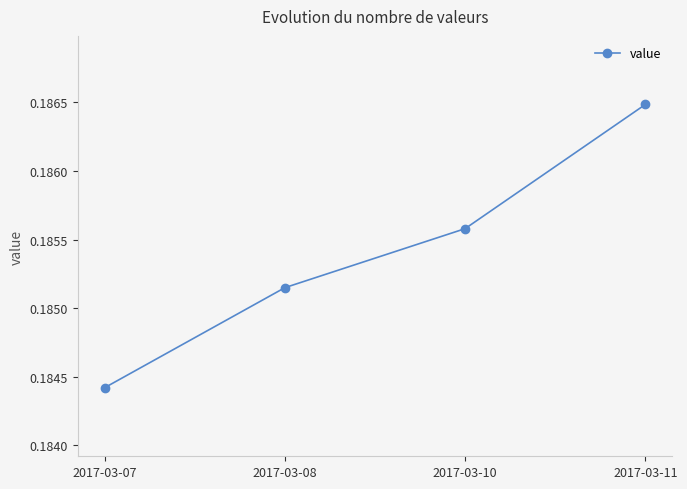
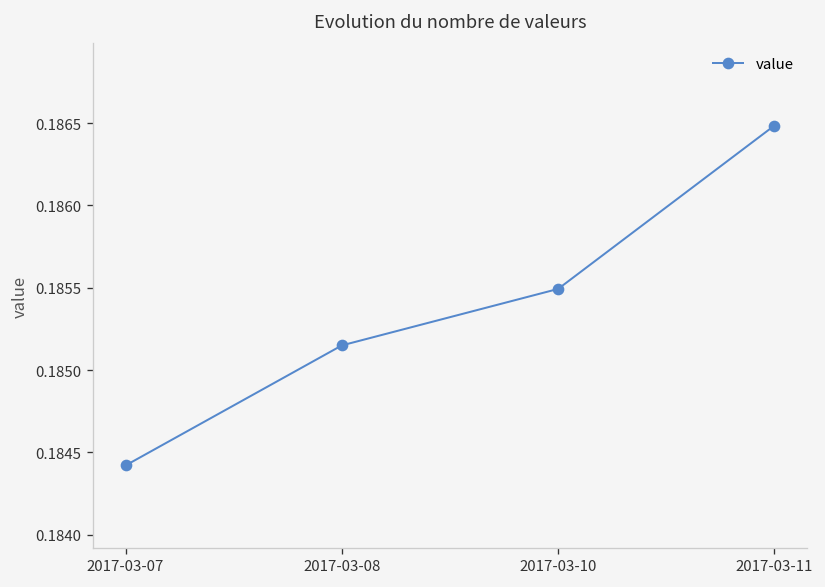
  {
    "2017-03-07": 0.18442,
    "2017-03-08": 0.18515,
-   "2017-03-10": 0.18558,
+   "2017-03-10": 0.18549,
    "2017-03-11": 0.18649
  }
